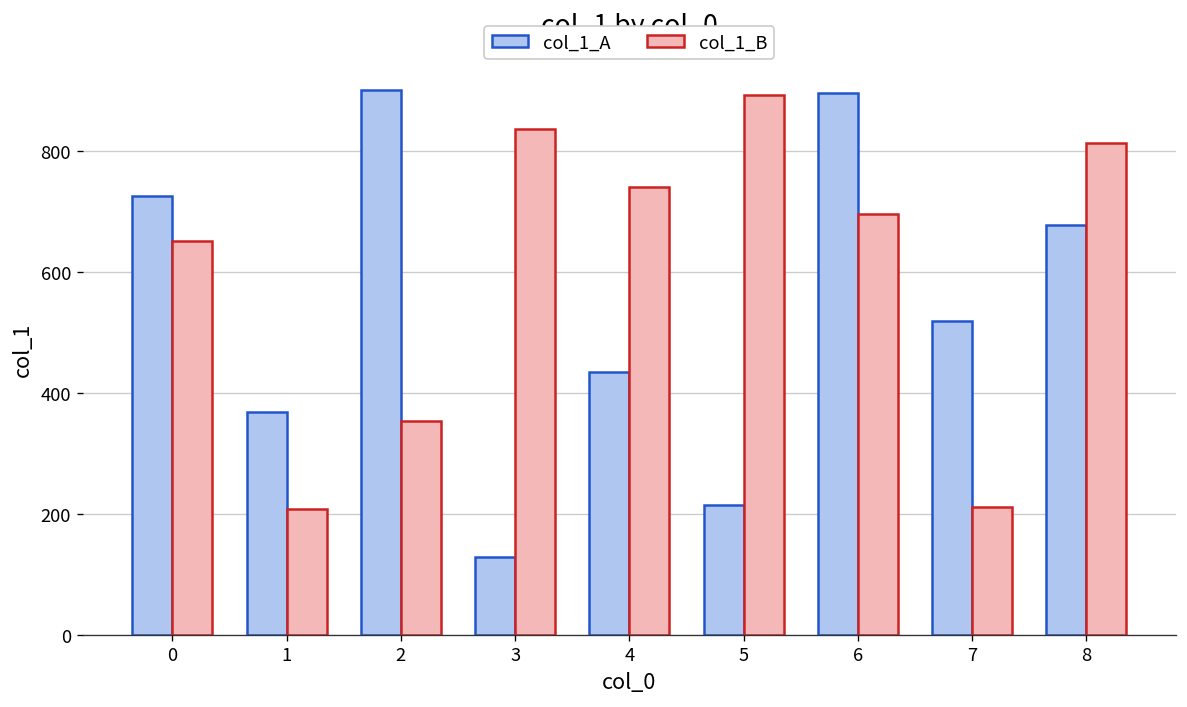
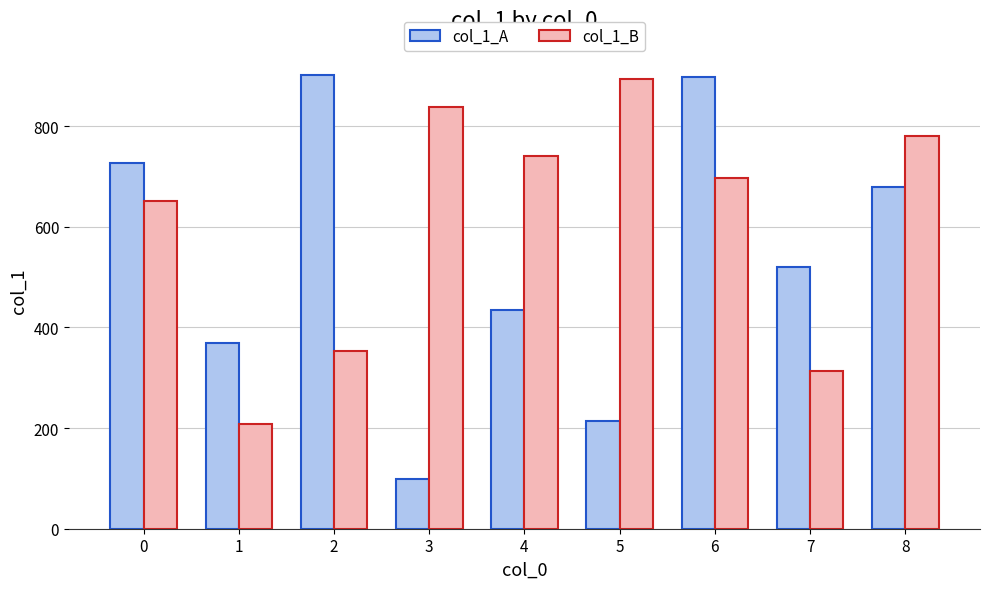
  {
    "col_1_A": {
      "0": 730,
      "1": 370,
      "2": 900,
-     "3": 130,
+     "3": 100,
      "4": 440,
      "5": 220,
      "6": 900,
      "7": 520,
      "8": 680
    },
    "col_1_B": {
      "0": 650,
      "1": 210,
      "2": 350,
      "3": 840,
      "4": 740,
      "5": 890,
      "6": 700,
-     "7": 210,
-     "8": 810
+     "7": 310,
+     "8": 780
    }
  }
